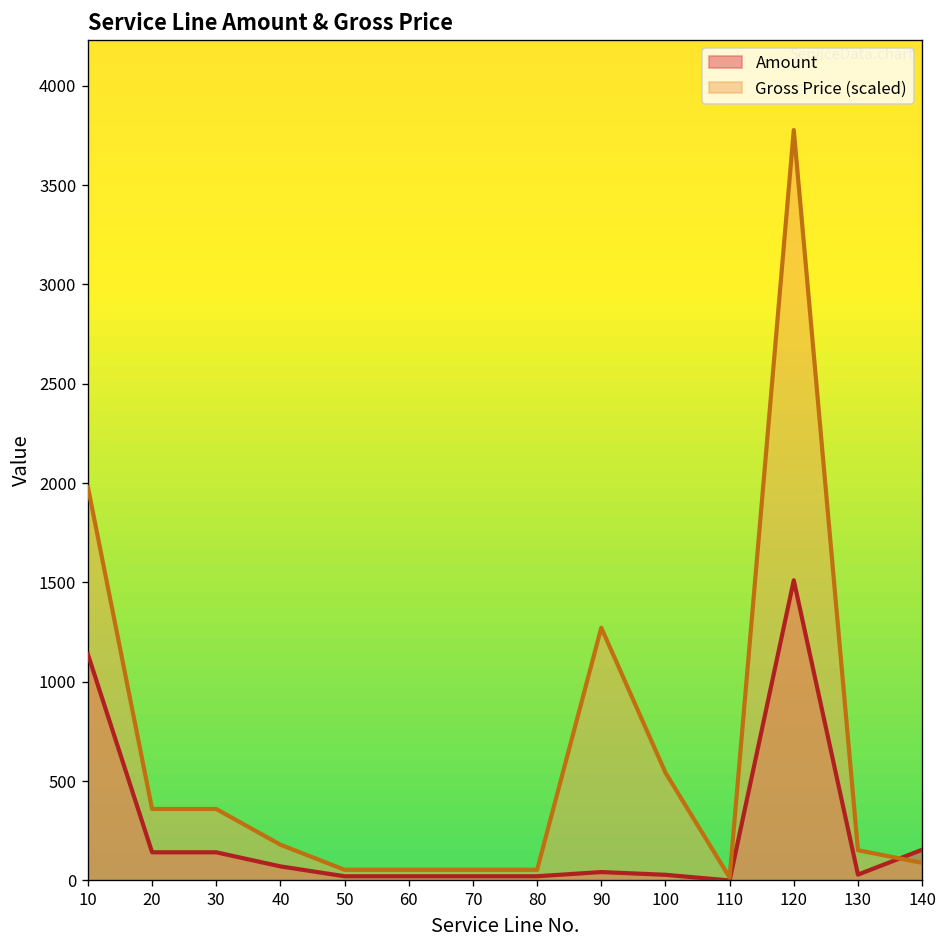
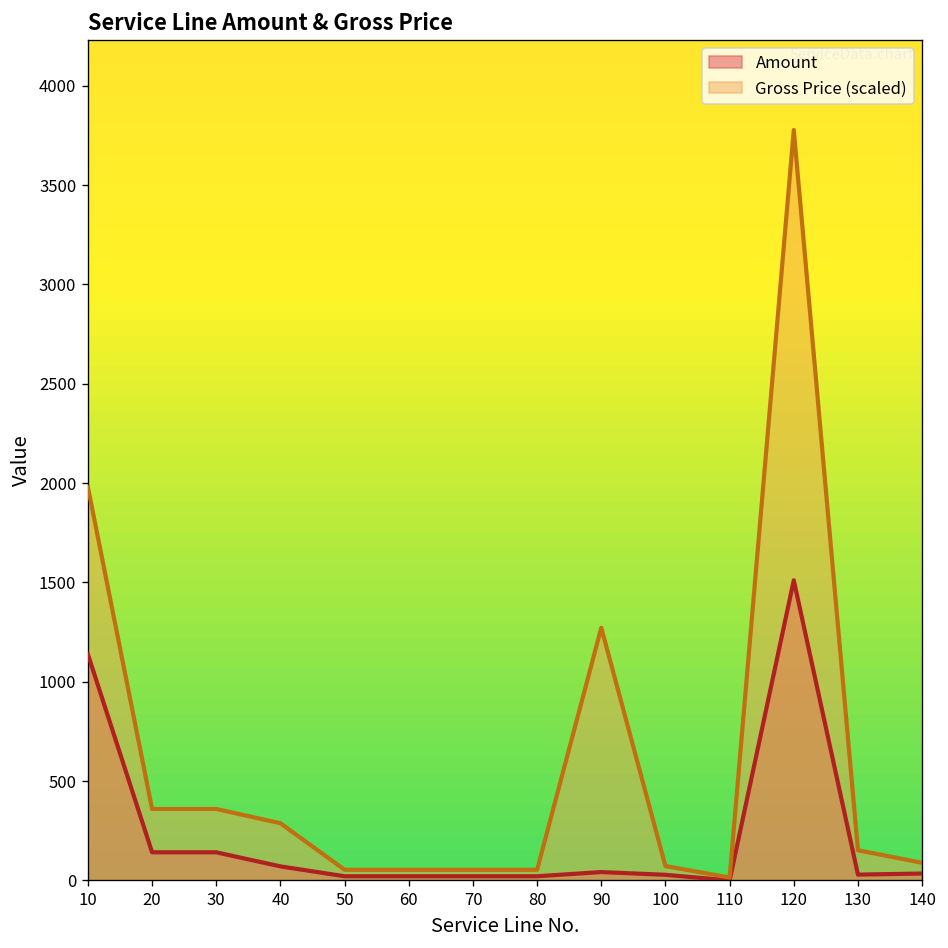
  {
    "Amount": {
      "10": 1140,
      "20": 140,
      "30": 140,
      "40": 70,
      "50": 20,
      "60": 20,
      "70": 20,
      "80": 20,
      "90": 40,
      "100": 30,
      "120": 1510,
      "130": 30,
-     "140": 150
+     "140": 30
    },
    "Gross Price (scaled)": {
      "10": 1980,
      "20": 360,
      "30": 360,
-     "40": 180,
+     "40": 290,
      "50": 50,
      "60": 50,
      "70": 50,
      "80": 50,
      "90": 1270,
-     "100": 540,
+     "100": 70,
      "120": 3780,
      "130": 150,
      "140": 90
    }
  }
